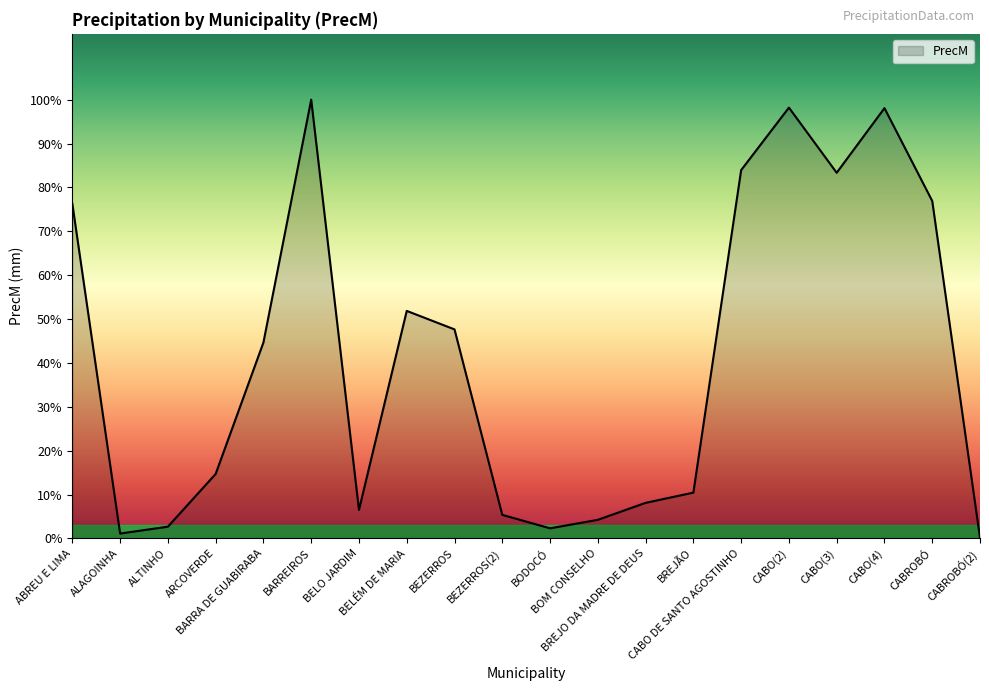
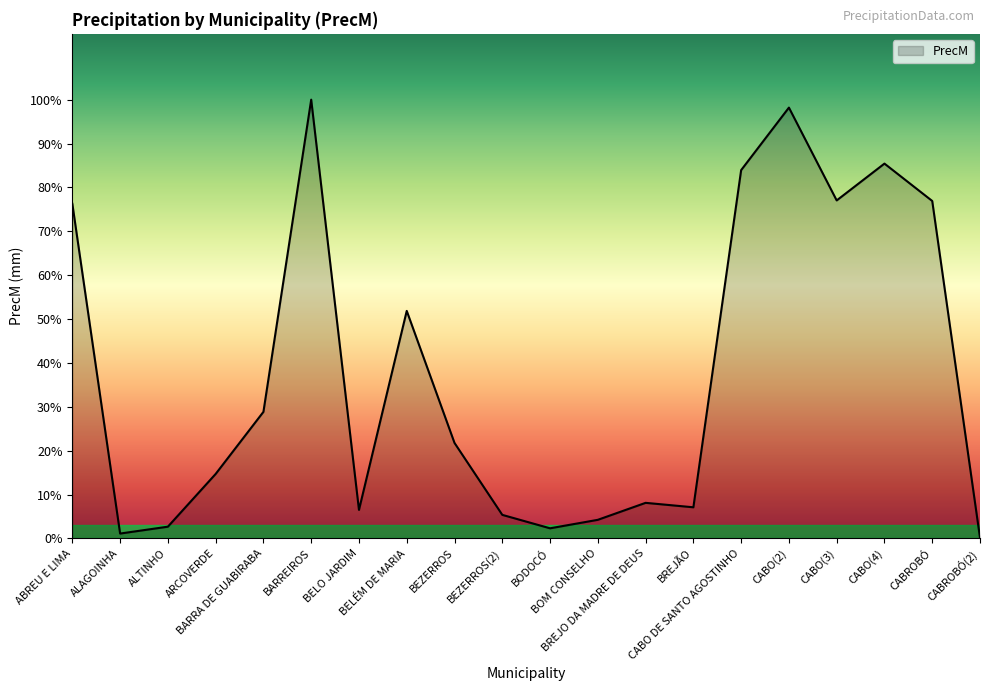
  {
    "ABREU E LIMA": "76%",
    "ARCOVERDE": "15%",
-   "BARRA DE GUABIRABA": "45%",
+   "BARRA DE GUABIRABA": "29%",
    "BARREIROS": "100%",
    "BELO JARDIM": "6%",
    "BELÉM DE MARIA": "52%",
-   "BEZERROS": "48%",
+   "BEZERROS": "22%",
    "BEZERROS(2)": "5%",
    "BOM CONSELHO": "4%",
    "BREJO DA MADRE DE DEUS": "8%",
-   "BREJÃO": "10%",
+   "BREJÃO": "7%",
    "CABO DE SANTO AGOSTINHO": "84%",
    "CABO(2)": "98%",
-   "CABO(3)": "83%",
-   "CABO(4)": "98%",
+   "CABO(3)": "77%",
+   "CABO(4)": "85%",
    "CABROBÓ": "77%"
  }
